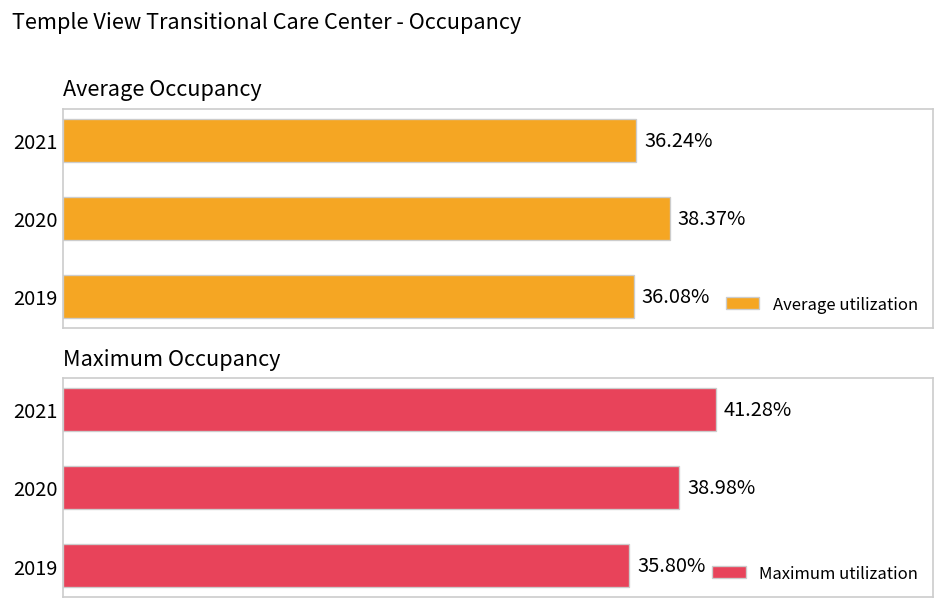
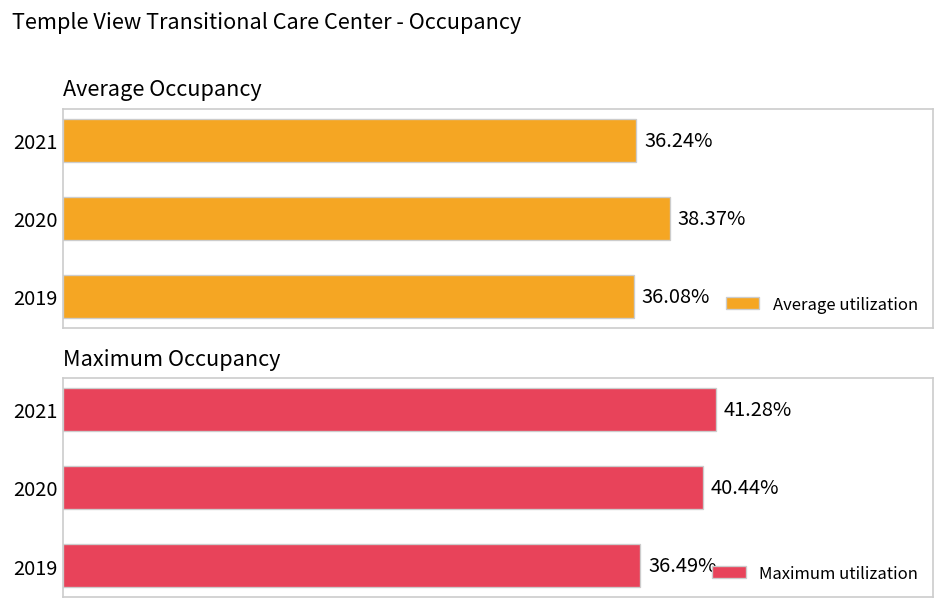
  {
    "Average Occupancy": {
      "2021": "36.24%",
      "2020": "38.37%",
      "2019": "36.08%"
    },
    "Maximum Occupancy": {
      "2021": "41.28%",
-     "2020": "38.98%",
-     "2019": "35.80%"
+     "2020": "40.44%",
+     "2019": "36.49%"
    }
  }
